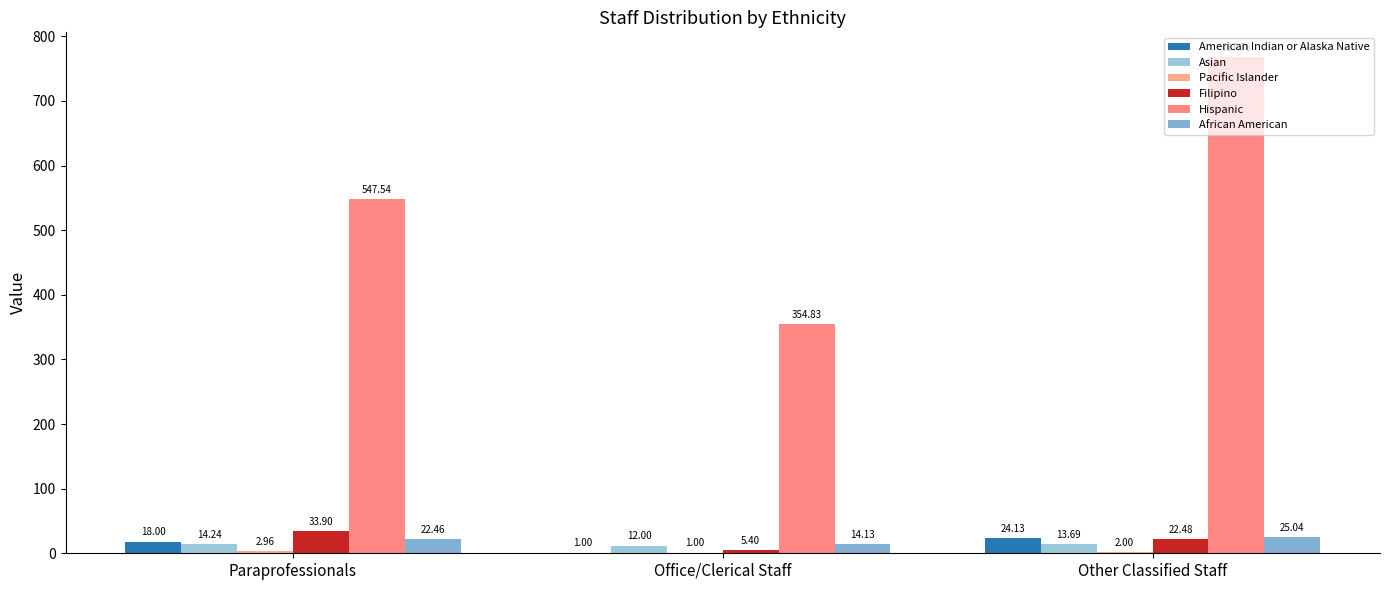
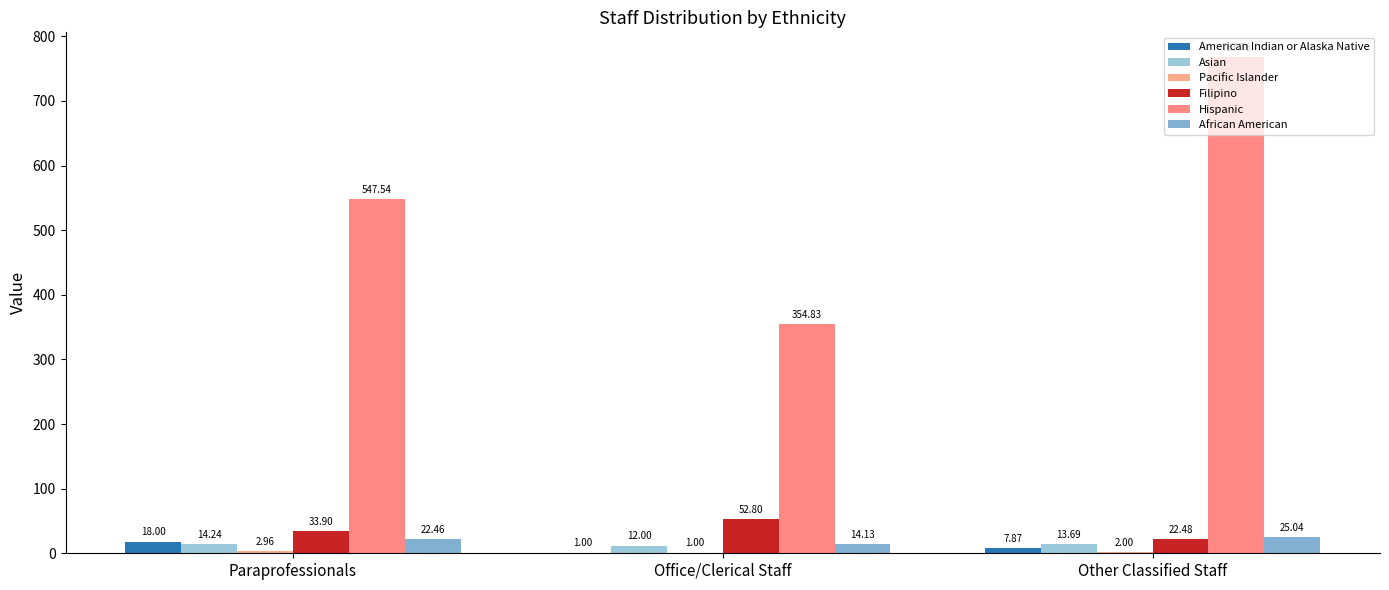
  {
    "American Indian or Alaska Native": {
      "Paraprofessionals": 18.00,
      "Office/Clerical Staff": 1.00,
-     "Other Classified Staff": 24.13
+     "Other Classified Staff": 7.87
    },
    "Filipino": {
      "Paraprofessionals": 33.90,
-     "Office/Clerical Staff": 5.40,
+     "Office/Clerical Staff": 52.80,
      "Other Classified Staff": 22.48
    }
  }
